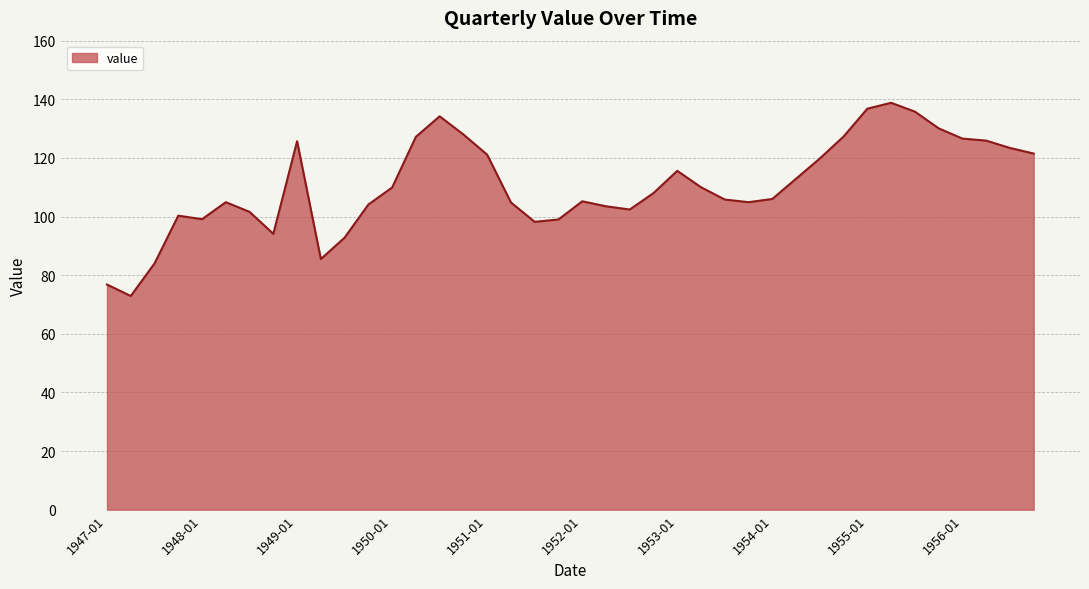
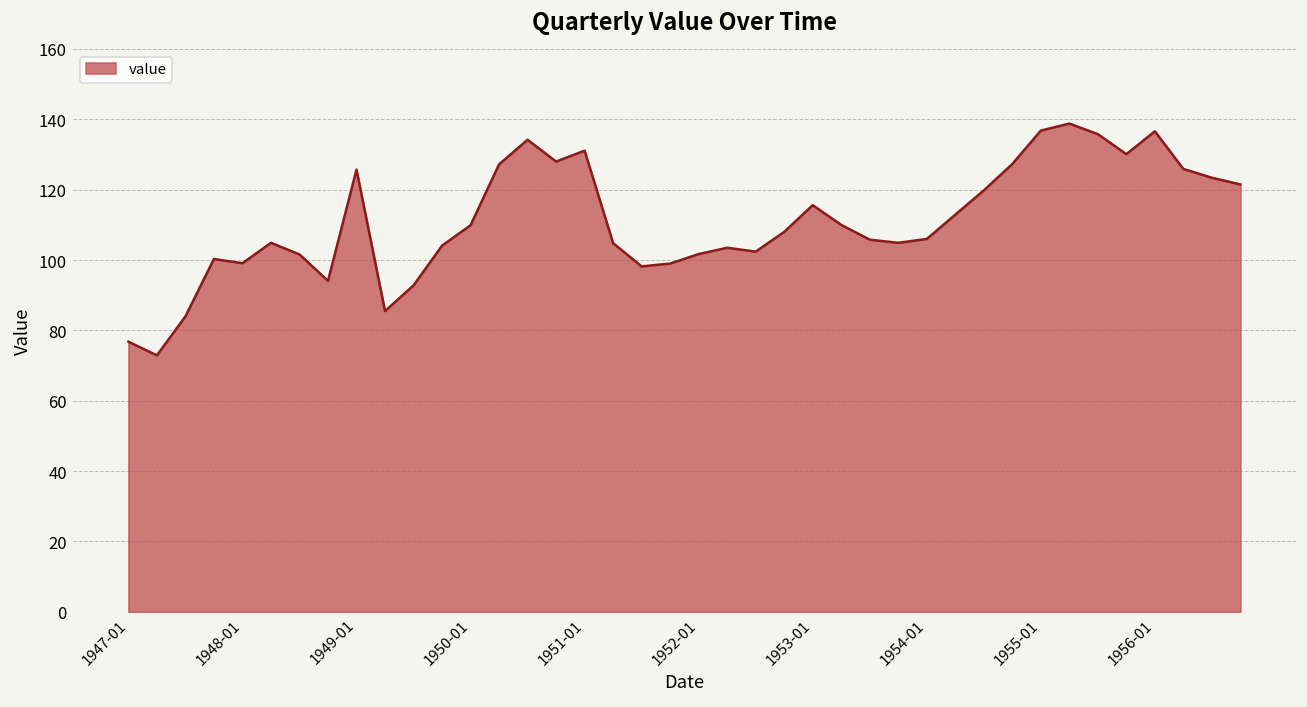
  {
    "1947-01": 77,
    "1948-01": 99,
    "1949-01": 126,
    "1950-01": 110,
-   "1951-01": 121,
-   "1952-01": 105,
+   "1951-01": 131,
+   "1952-01": 102,
    "1953-01": 116,
    "1954-01": 106,
    "1955-01": 137,
-   "1956-01": 127
+   "1956-01": 137
  }
